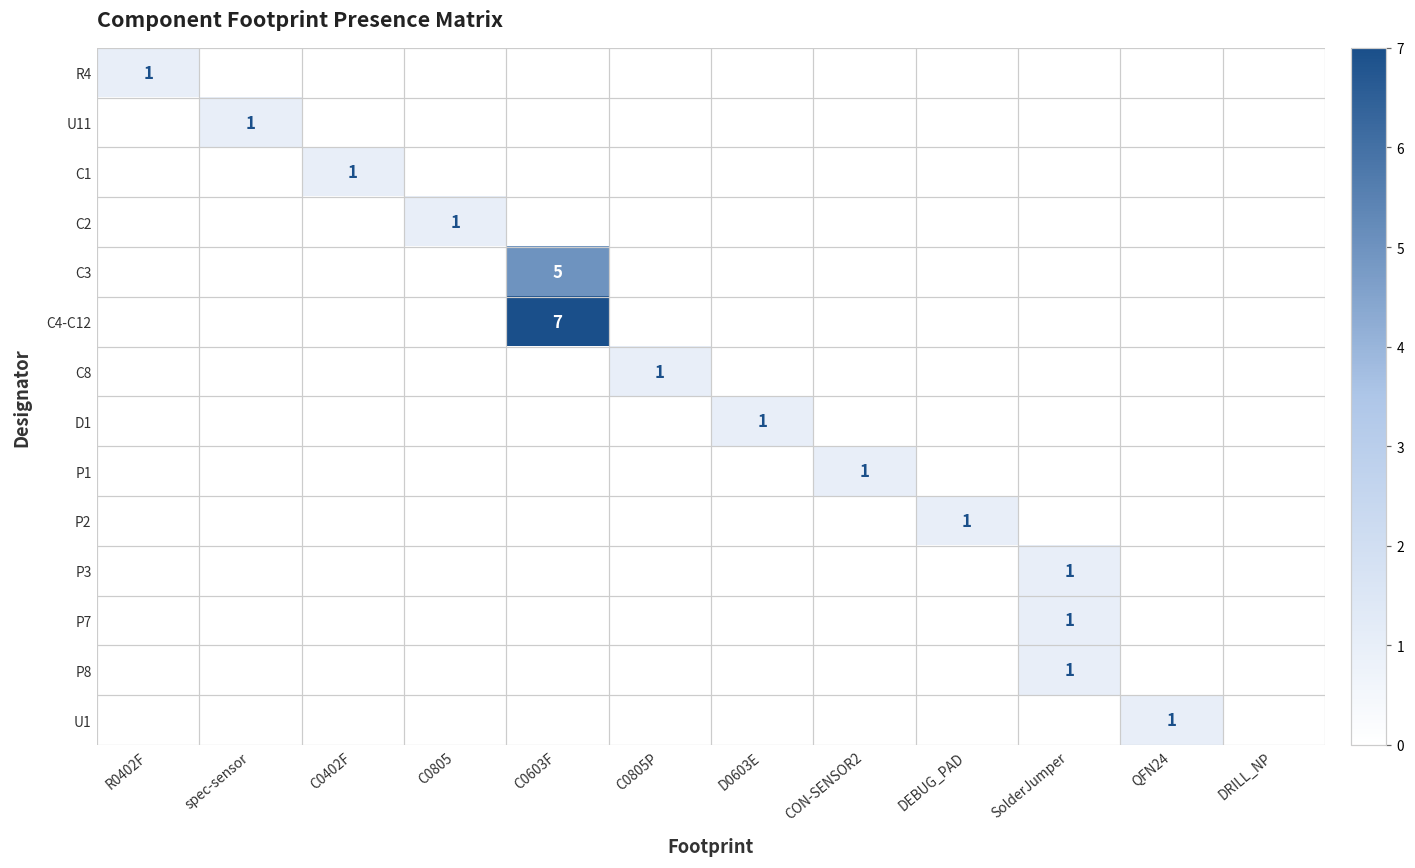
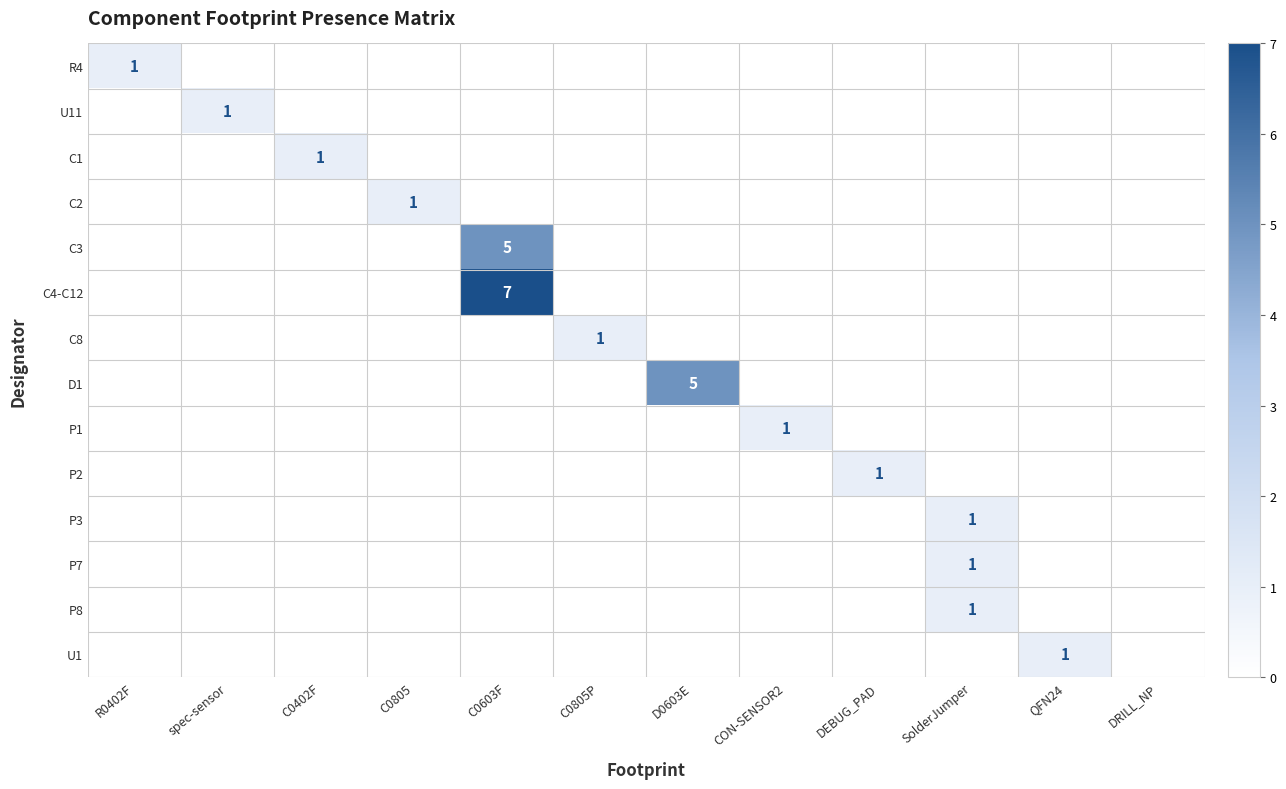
  {
    "R4": {
      "R0402F": 1
    },
    "U11": {
      "spec-sensor": 1
    },
    "C1": {
      "C0402F": 1
    },
    "C2": {
      "C0805": 1
    },
    "C3": {
      "C0603F": 5
    },
    "C4-C12": {
      "C0603F": 7
    },
    "C8": {
      "C0805P": 1
    },
    "D1": {
-     "D0603E": 1
+     "D0603E": 5
    },
    "P1": {
      "CON-SENSOR2": 1
    },
    "P2": {
      "DEBUG_PAD": 1
    },
    "P3": {
      "SolderJumper": 1
    },
    "P7": {
      "SolderJumper": 1
    },
    "P8": {
      "SolderJumper": 1
    },
    "U1": {
      "QFN24": 1
    }
  }
